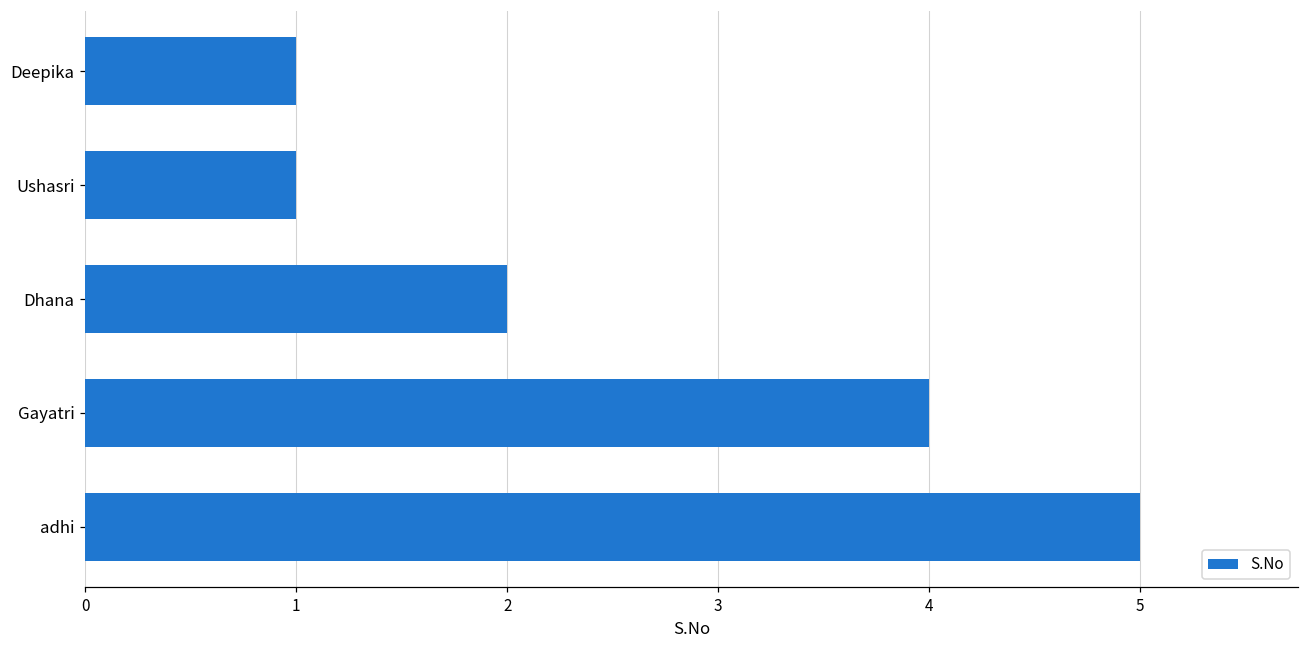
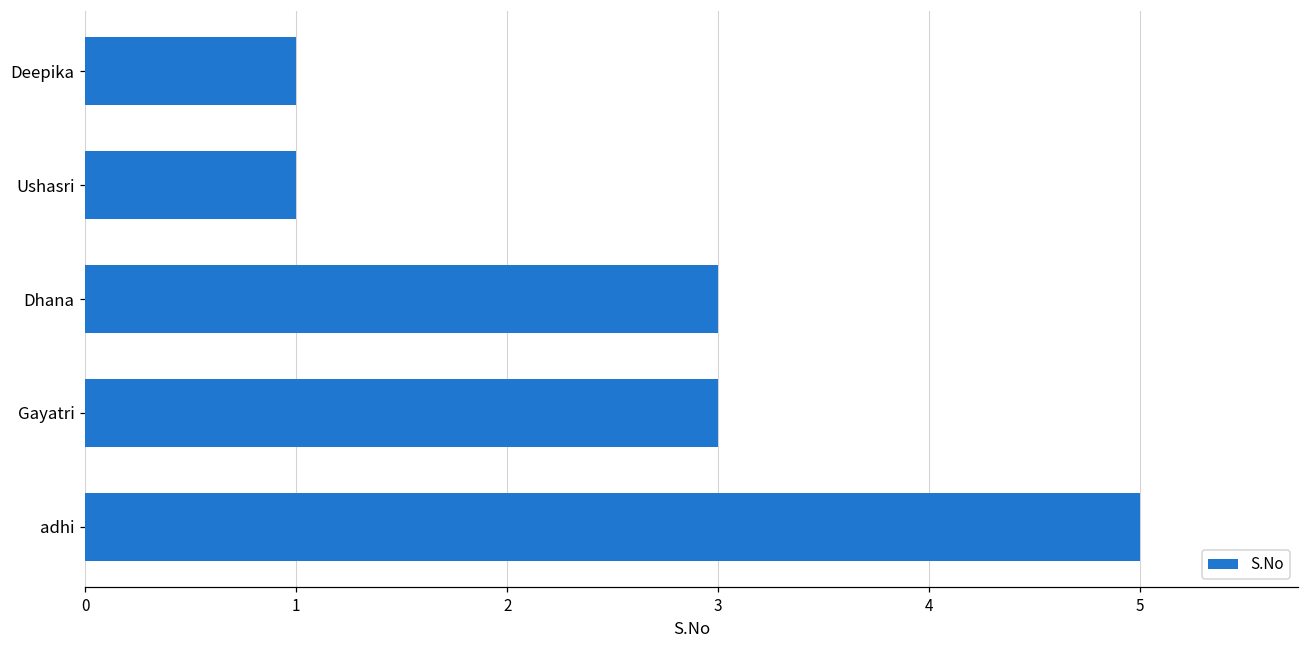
  {
    "Deepika": 1,
    "Ushasri": 1,
-   "Dhana": 2,
-   "Gayatri": 4,
+   "Dhana": 3,
+   "Gayatri": 3,
    "adhi": 5
  }
